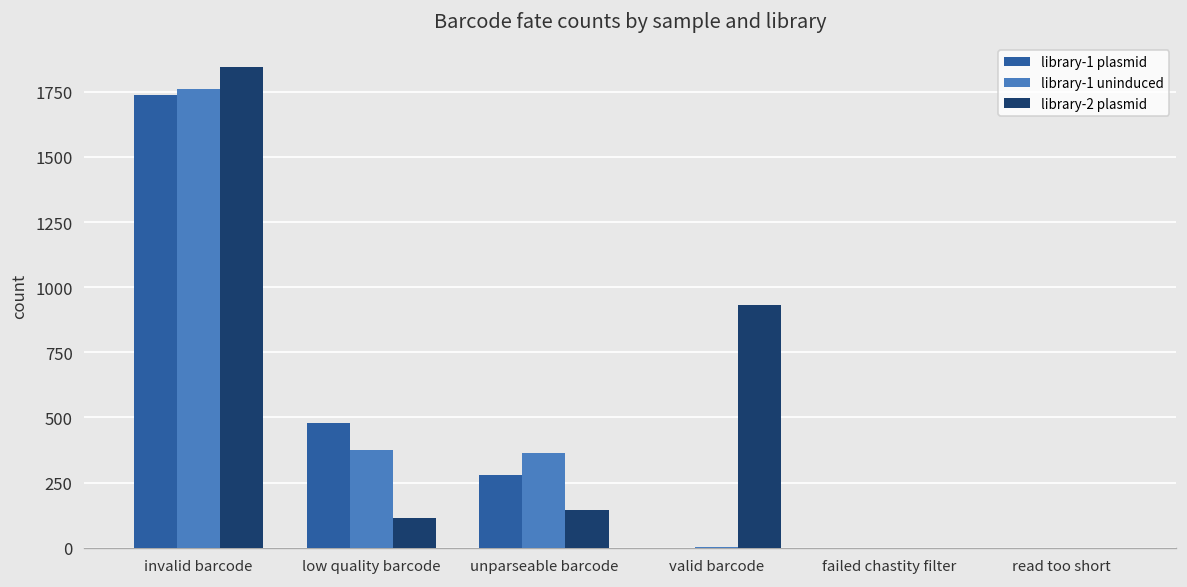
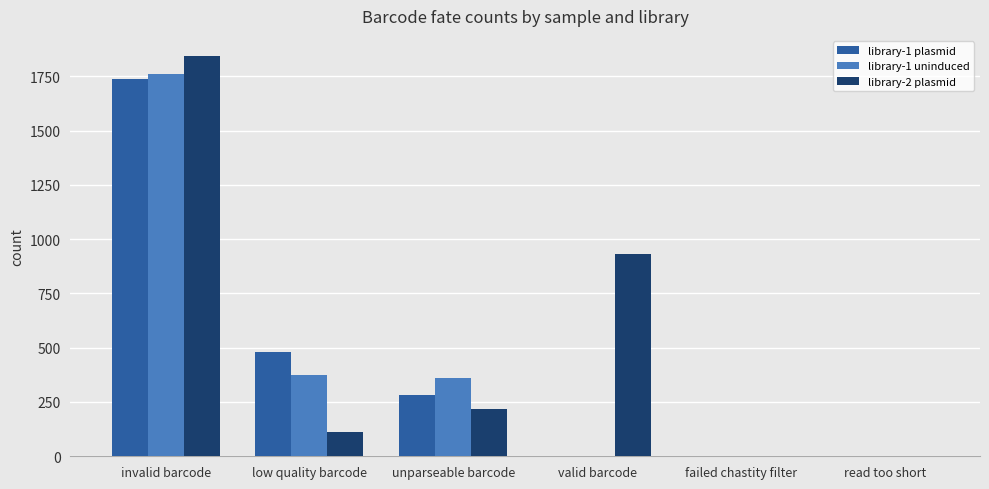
  {
    "library-2 plasmid": {
      "invalid barcode": 1840,
      "low quality barcode": 110,
-     "unparseable barcode": 150,
+     "unparseable barcode": 220,
      "valid barcode": 930,
      "failed chastity filter": 0,
      "read too short": 0
    }
  }
